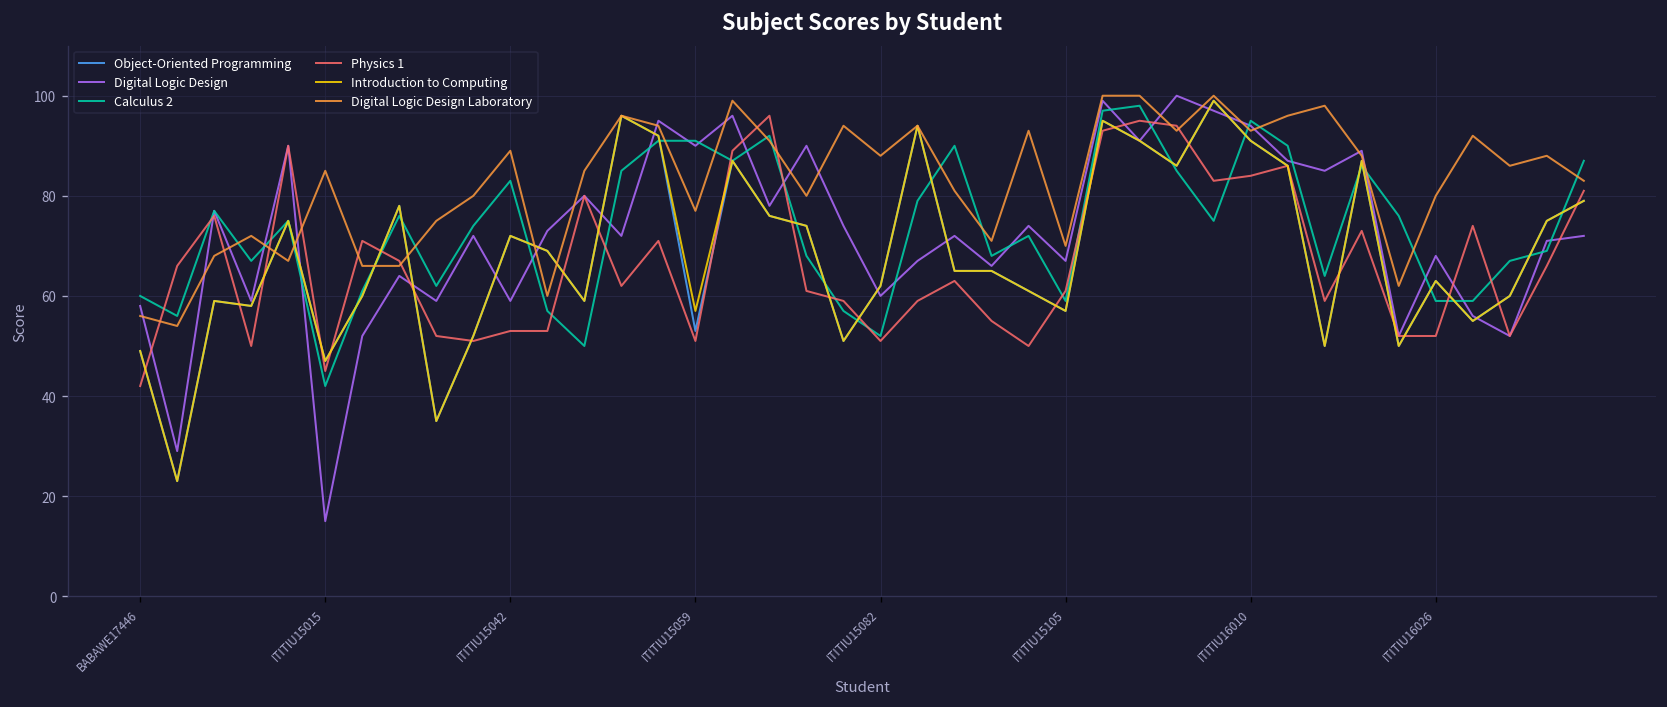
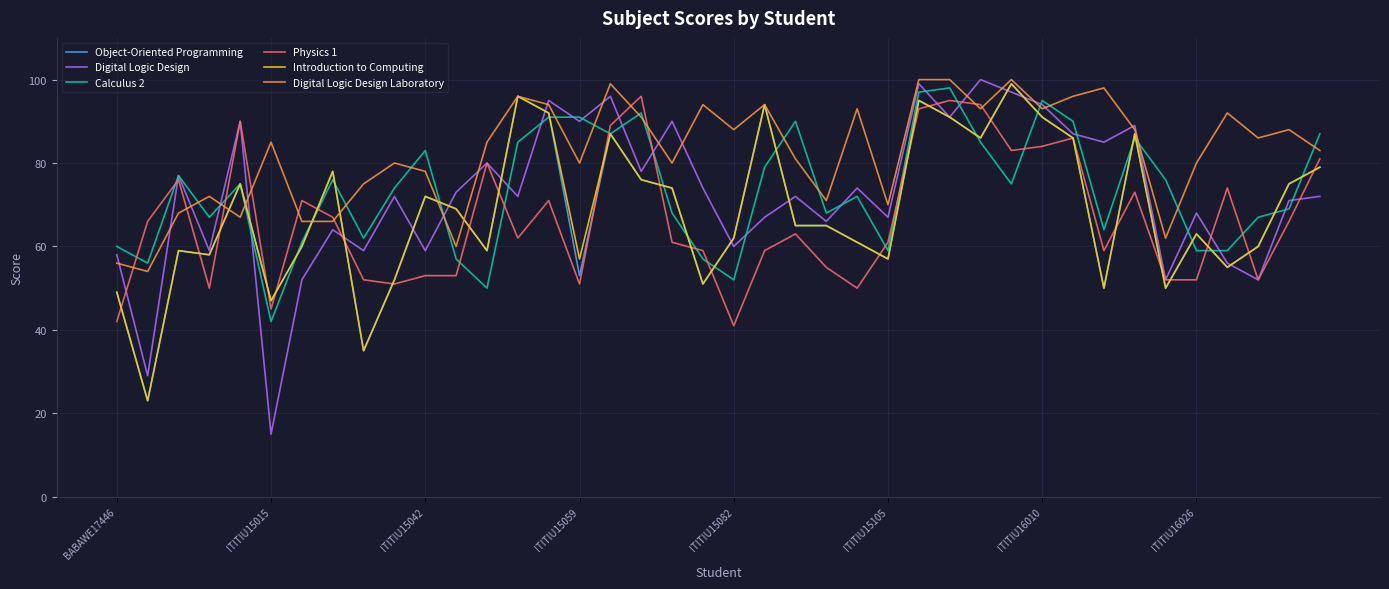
  {
    "Object-Oriented Programming": {
      "ITITIU15059": 53
    },
    "Digital Logic Design": {
      "BABAWE17446": 58,
      "ITITIU15015": 15,
      "ITITIU15042": 59,
      "ITITIU15059": 90,
      "ITITIU15082": 60,
      "ITITIU15105": 67,
      "ITITIU16010": 94,
      "ITITIU16026": 68
    },
    "Calculus 2": {
      "BABAWE17446": 60,
      "ITITIU15015": 42,
      "ITITIU15042": 83,
      "ITITIU15059": 91,
      "ITITIU15082": 52,
      "ITITIU15105": 59,
      "ITITIU16010": 95,
      "ITITIU16026": 59
    },
    "Physics 1": {
      "BABAWE17446": 42,
      "ITITIU15015": 45,
      "ITITIU15042": 53,
      "ITITIU15059": 51,
-     "ITITIU15082": 51,
+     "ITITIU15082": 41,
      "ITITIU15105": 61,
      "ITITIU16010": 84,
      "ITITIU16026": 52
    },
    "Introduction to Computing": {
      "ITITIU15059": 57
    },
    "Digital Logic Design Laboratory": {
      "BABAWE17446": 56,
      "ITITIU15015": 85,
-     "ITITIU15042": 89,
-     "ITITIU15059": 77,
+     "ITITIU15042": 78,
+     "ITITIU15059": 80,
      "ITITIU15082": 88,
      "ITITIU15105": 70,
      "ITITIU16010": 93,
      "ITITIU16026": 80
    }
  }
